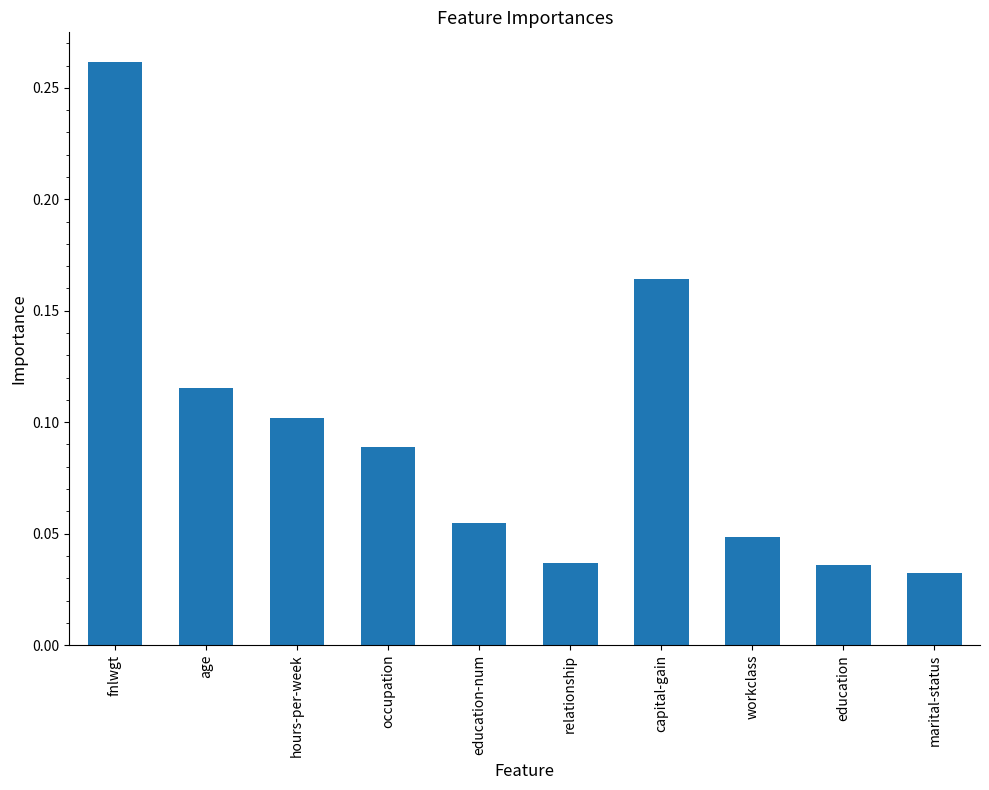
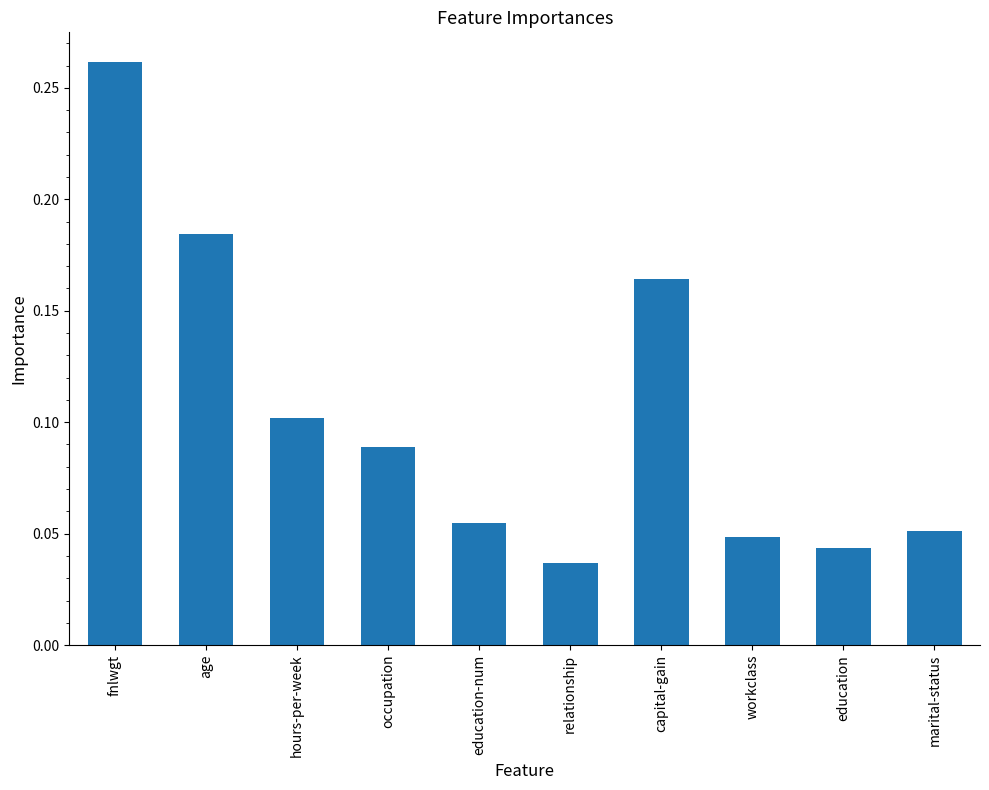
  {
    "fnlwgt": 0.262,
-   "age": 0.115,
+   "age": 0.184,
    "hours-per-week": 0.102,
    "occupation": 0.089,
    "education-num": 0.055,
    "relationship": 0.037,
    "capital-gain": 0.164,
    "workclass": 0.049,
-   "education": 0.036,
-   "marital-status": 0.033
+   "education": 0.044,
+   "marital-status": 0.051
  }
